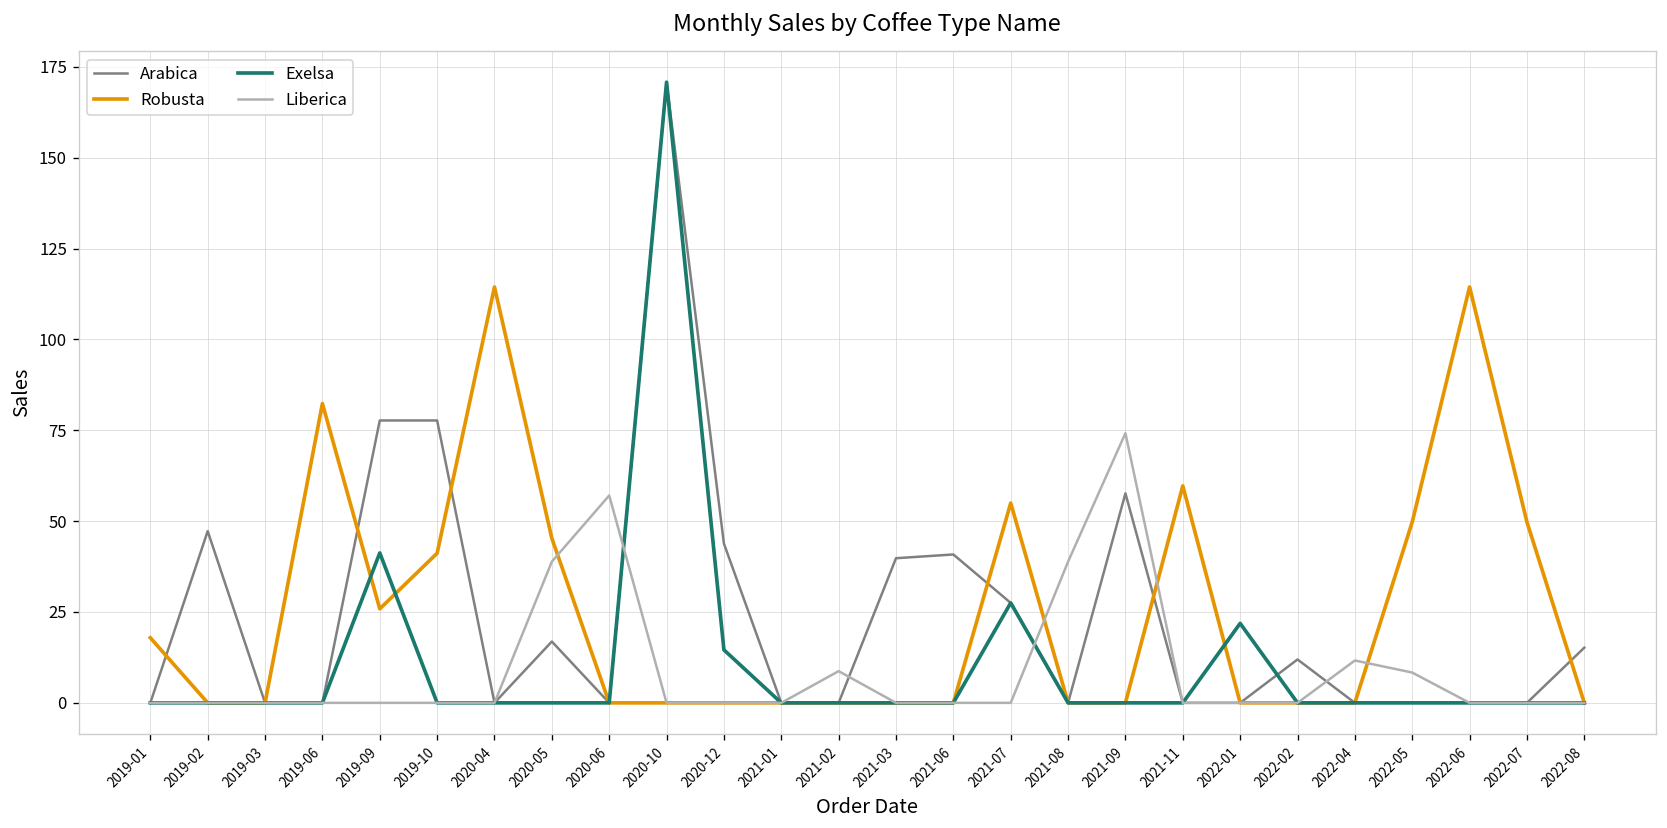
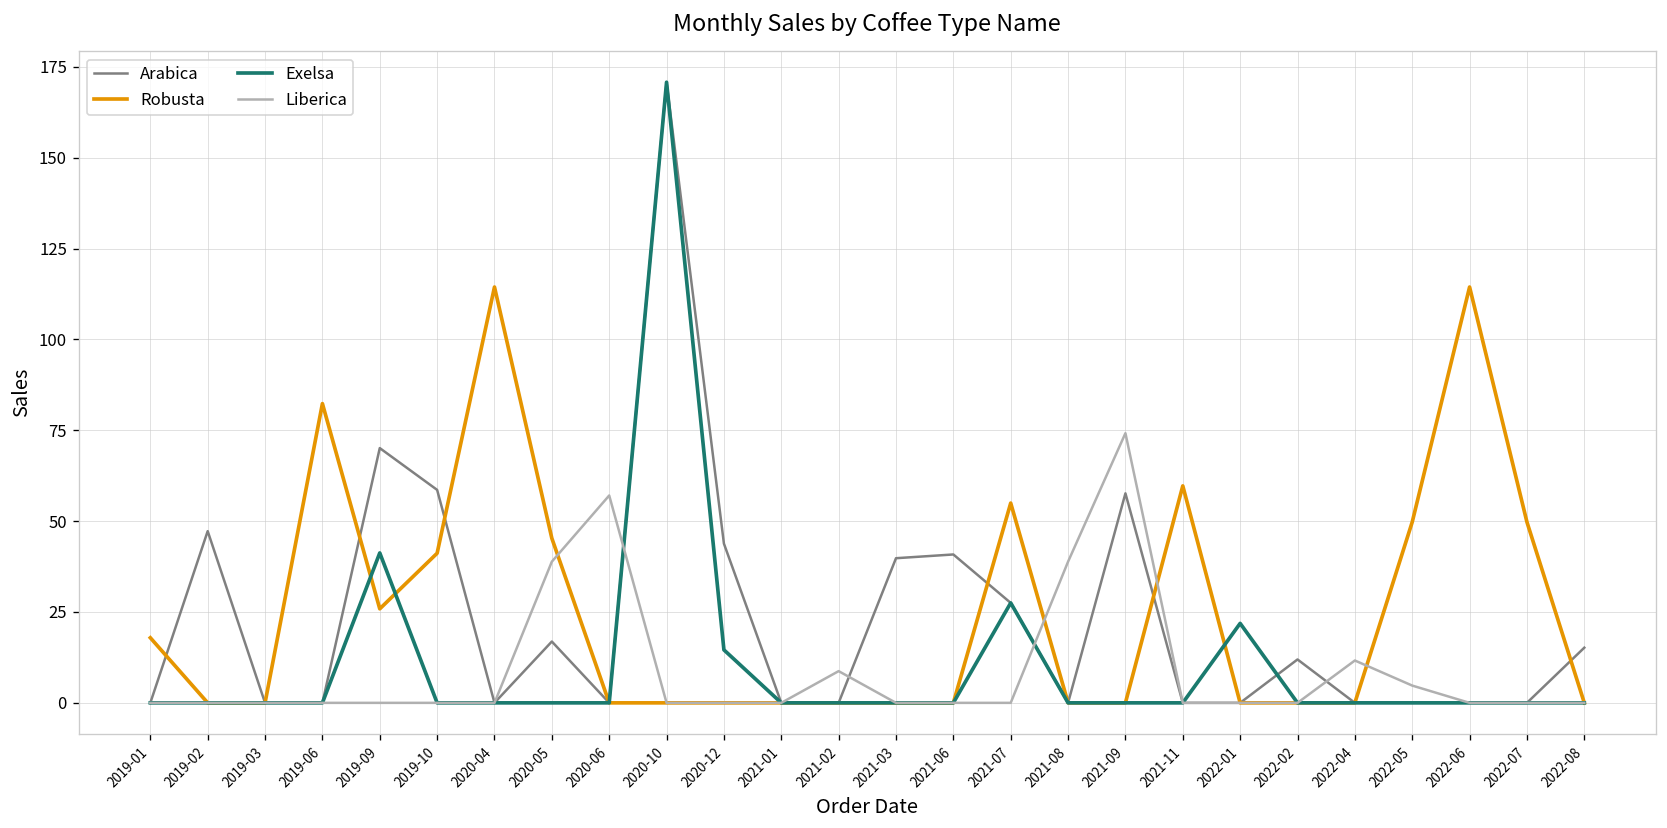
  {
    "Arabica": {
      "2019-02": 47,
-     "2019-09": 78,
-     "2019-10": 78,
+     "2019-09": 70,
+     "2019-10": 59,
      "2020-05": 17,
      "2020-12": 44,
      "2021-03": 40,
      "2021-06": 41,
      "2021-09": 58,
      "2022-02": 12,
      "2022-08": 15
    },
    "Robusta": {
      "2019-01": 18,
      "2019-06": 82,
      "2019-09": 26,
      "2019-10": 41,
      "2020-04": 114,
      "2020-05": 45,
      "2021-07": 55,
      "2021-11": 60,
      "2022-05": 50,
      "2022-06": 114,
      "2022-07": 50
    },
    "Exelsa": {
      "2019-09": 41,
      "2020-05": 0,
      "2020-12": 15,
      "2022-01": 22
    },
    "Liberica": {
      "2019-09": 0,
      "2020-05": 39,
      "2020-06": 57,
      "2021-02": 9,
      "2021-07": 0,
      "2021-08": 39,
      "2021-09": 74,
      "2022-04": 12,
-     "2022-05": 8
+     "2022-05": 5
    }
  }
